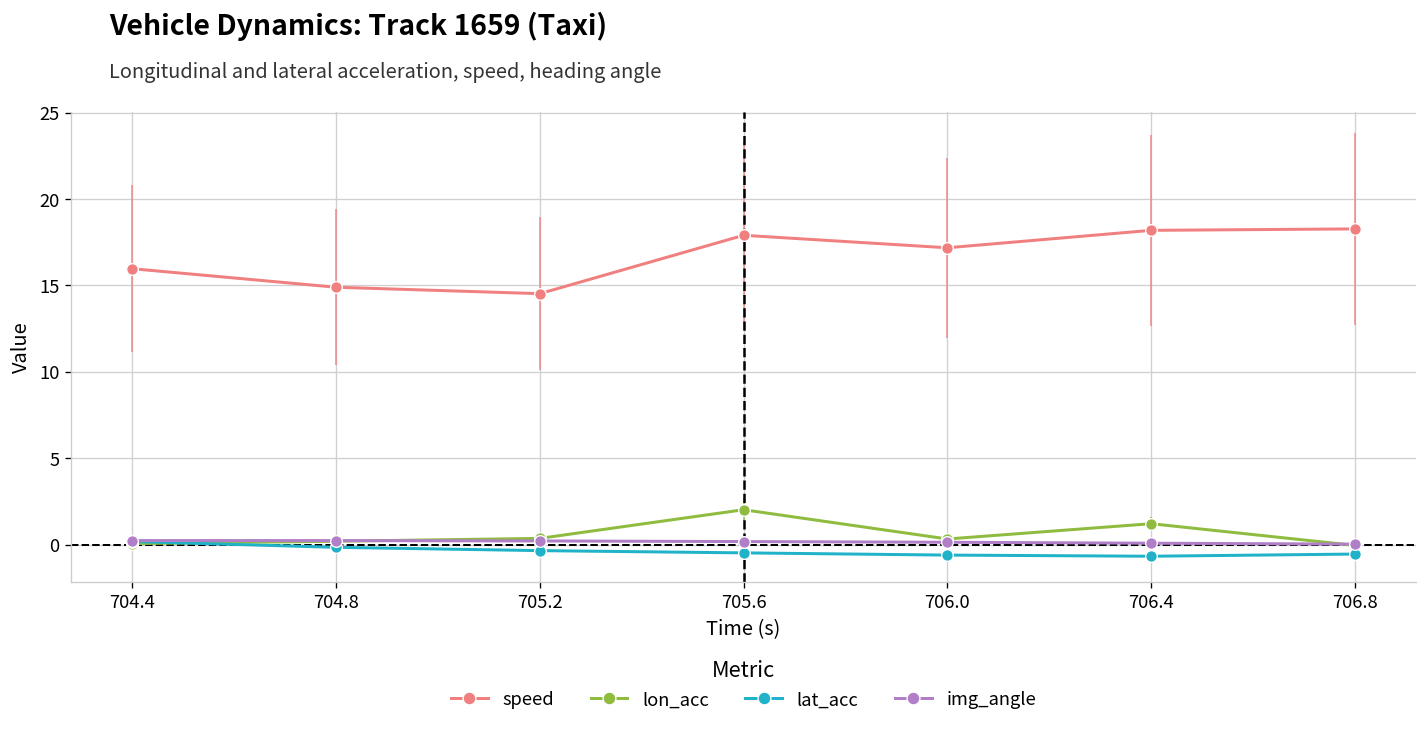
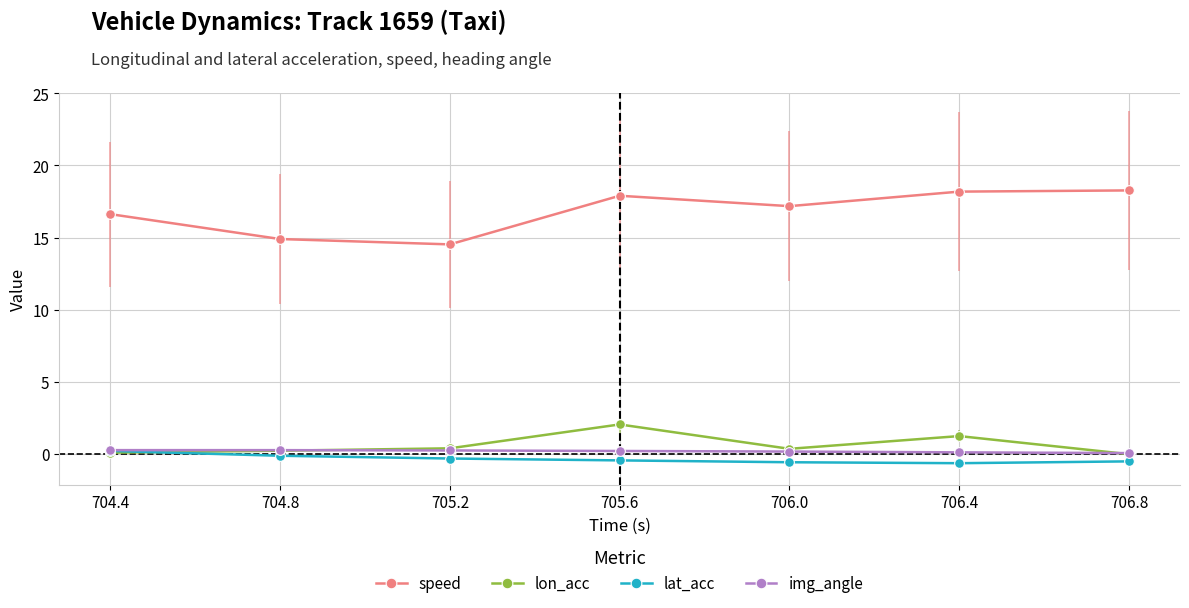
  {
    "speed": {
-     "704.4": 16.0,
+     "704.4": 16.6,
      "704.8": 14.9,
      "705.2": 14.5,
      "705.6": 17.9,
      "706.0": 17.2,
      "706.4": 18.2,
      "706.8": 18.3
    },
    "lon_acc": {
      "705.6": 2.0,
      "706.0": 0.3,
      "706.4": 1.2
    },
    "lat_acc": {
      "704.8": -0.1,
      "705.2": -0.3,
      "705.6": -0.5,
      "706.0": -0.6,
      "706.4": -0.7,
      "706.8": -0.5
    },
    "img_angle": {
      "705.6": 0.2,
      "706.0": 0.1,
      "706.4": 0.1
    }
  }
